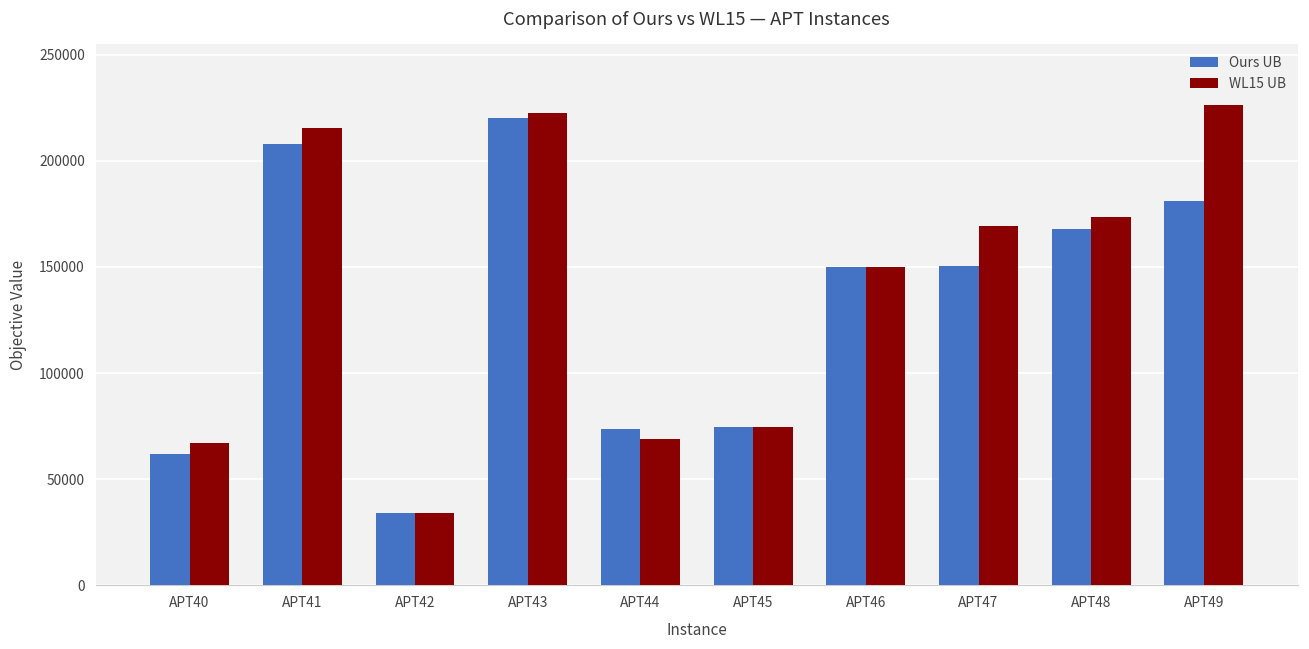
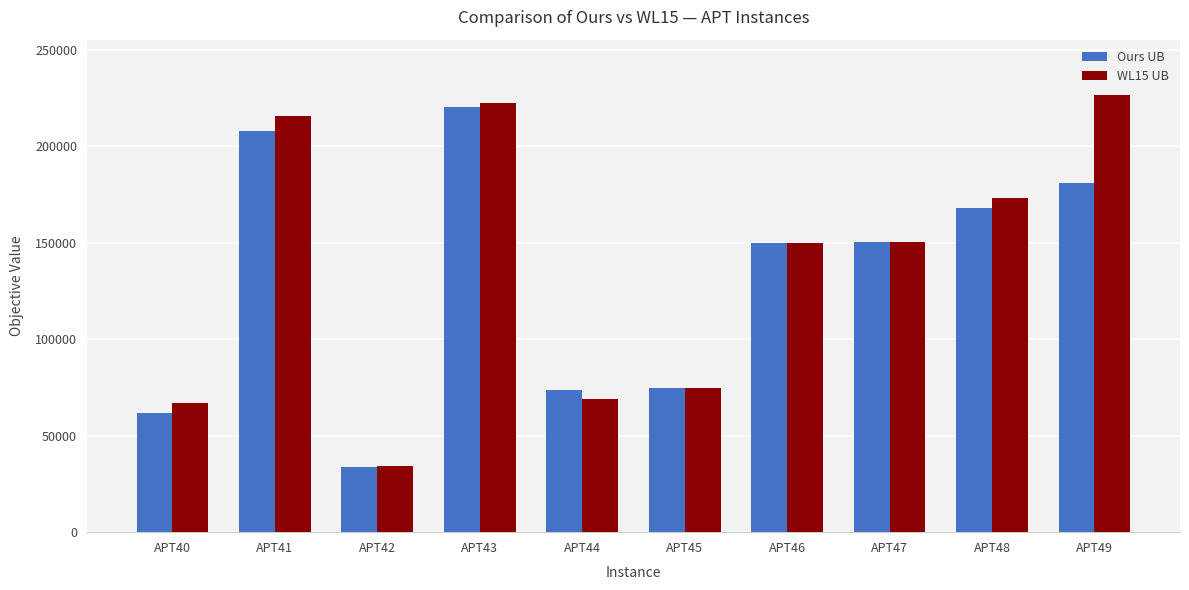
  {
    "Ours UB": {
      "APT40": 62000,
      "APT41": 208000,
      "APT42": 34000,
      "APT43": 220000,
      "APT44": 74000,
      "APT45": 75000,
      "APT46": 150000,
      "APT47": 150000,
      "APT48": 168000,
      "APT49": 181000
    },
    "WL15 UB": {
      "APT40": 67000,
      "APT41": 216000,
      "APT42": 34000,
      "APT43": 223000,
      "APT44": 69000,
      "APT45": 75000,
      "APT46": 150000,
-     "APT47": 169000,
+     "APT47": 150000,
      "APT48": 173000,
      "APT49": 226000
    }
  }
